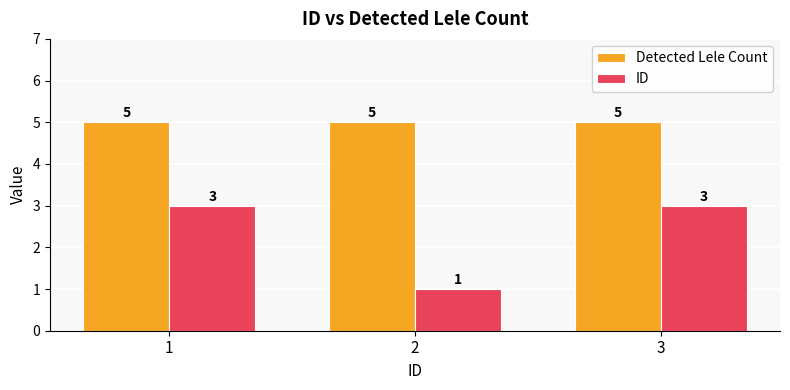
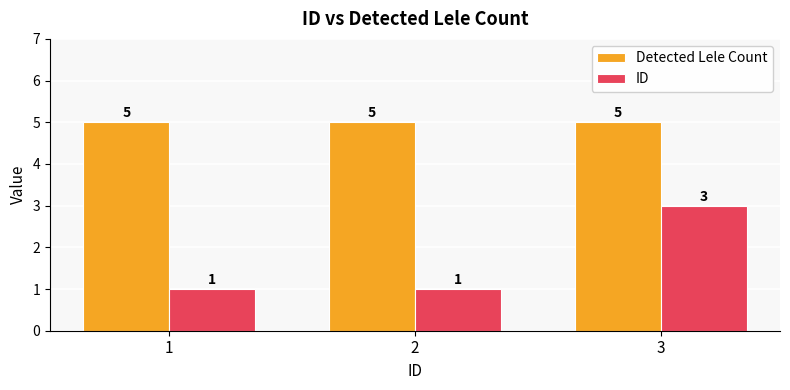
  {
    "Detected Lele Count": {
      "1": 5,
      "2": 5,
      "3": 5
    },
    "ID": {
-     "1": 3,
+     "1": 1,
      "2": 1,
      "3": 3
    }
  }
